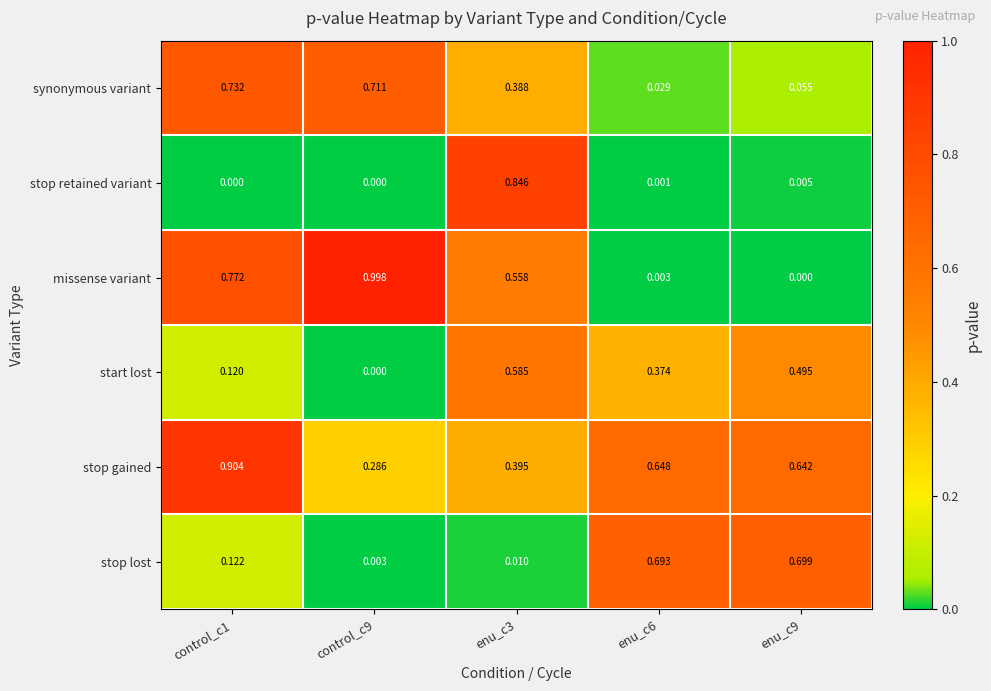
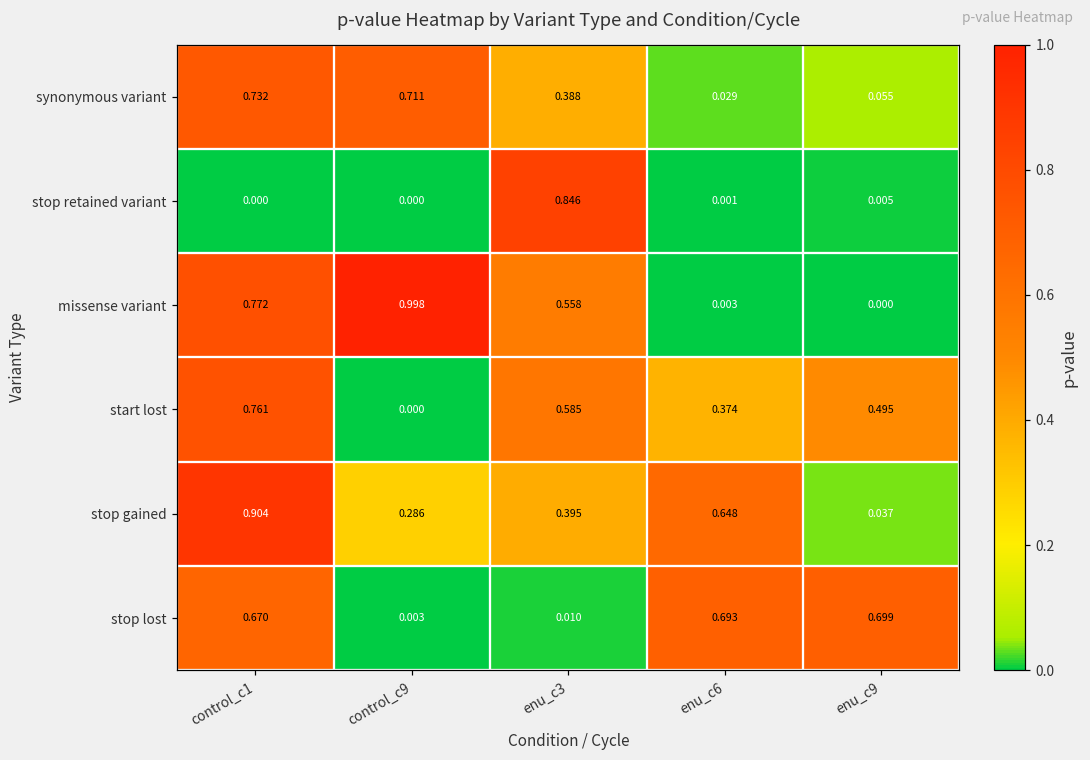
  {
    "synonymous variant": {
      "control_c1": 0.732,
      "control_c9": 0.711,
      "enu_c3": 0.388,
      "enu_c6": 0.029,
      "enu_c9": 0.055
    },
    "stop retained variant": {
      "control_c1": 0.000,
      "control_c9": 0.000,
      "enu_c3": 0.846,
      "enu_c6": 0.001,
      "enu_c9": 0.005
    },
    "missense variant": {
      "control_c1": 0.772,
      "control_c9": 0.998,
      "enu_c3": 0.558,
      "enu_c6": 0.003,
      "enu_c9": 0.000
    },
    "start lost": {
-     "control_c1": 0.120,
+     "control_c1": 0.761,
      "control_c9": 0.000,
      "enu_c3": 0.585,
      "enu_c6": 0.374,
      "enu_c9": 0.495
    },
    "stop gained": {
      "control_c1": 0.904,
      "control_c9": 0.286,
      "enu_c3": 0.395,
      "enu_c6": 0.648,
-     "enu_c9": 0.642
+     "enu_c9": 0.037
    },
    "stop lost": {
-     "control_c1": 0.122,
+     "control_c1": 0.670,
      "control_c9": 0.003,
      "enu_c3": 0.010,
      "enu_c6": 0.693,
      "enu_c9": 0.699
    }
  }
